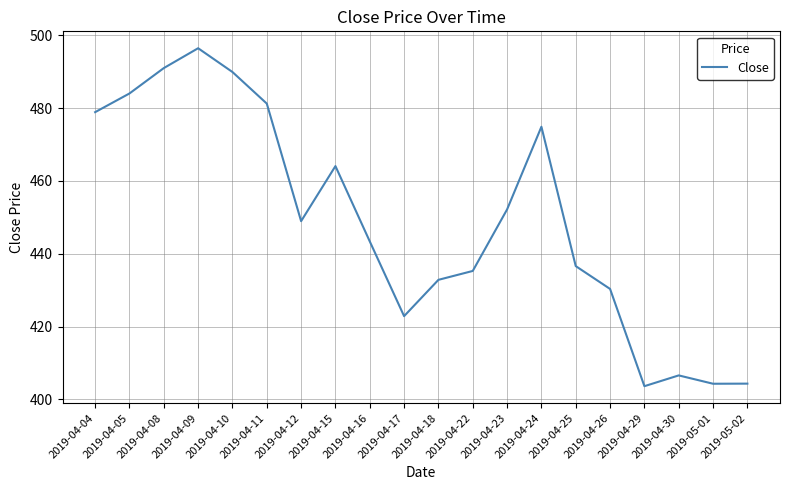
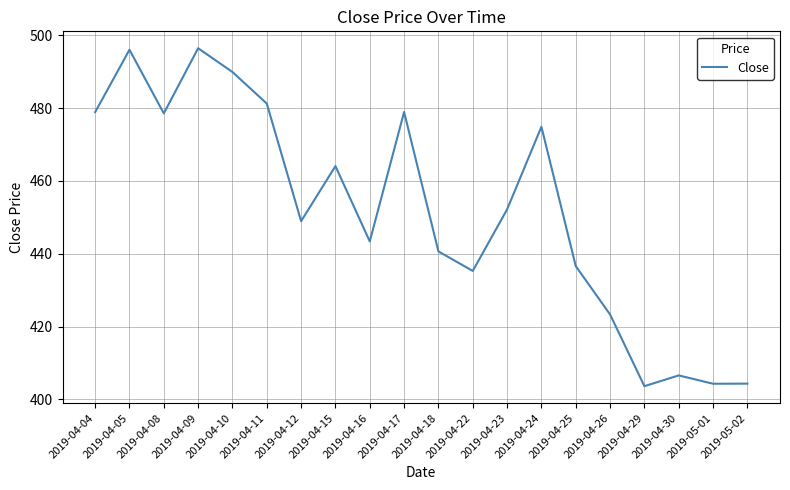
  {
    "2019-04-04": 479,
-   "2019-04-05": 484,
-   "2019-04-08": 491,
+   "2019-04-05": 496,
+   "2019-04-08": 479,
    "2019-04-09": 496,
    "2019-04-10": 490,
    "2019-04-11": 481,
    "2019-04-12": 449,
    "2019-04-15": 464,
    "2019-04-16": 443,
-   "2019-04-17": 423,
-   "2019-04-18": 433,
+   "2019-04-17": 479,
+   "2019-04-18": 441,
    "2019-04-22": 435,
    "2019-04-23": 452,
    "2019-04-24": 475,
    "2019-04-25": 437,
-   "2019-04-26": 430,
+   "2019-04-26": 423,
    "2019-04-29": 404,
    "2019-04-30": 407,
    "2019-05-01": 404,
    "2019-05-02": 404
  }
